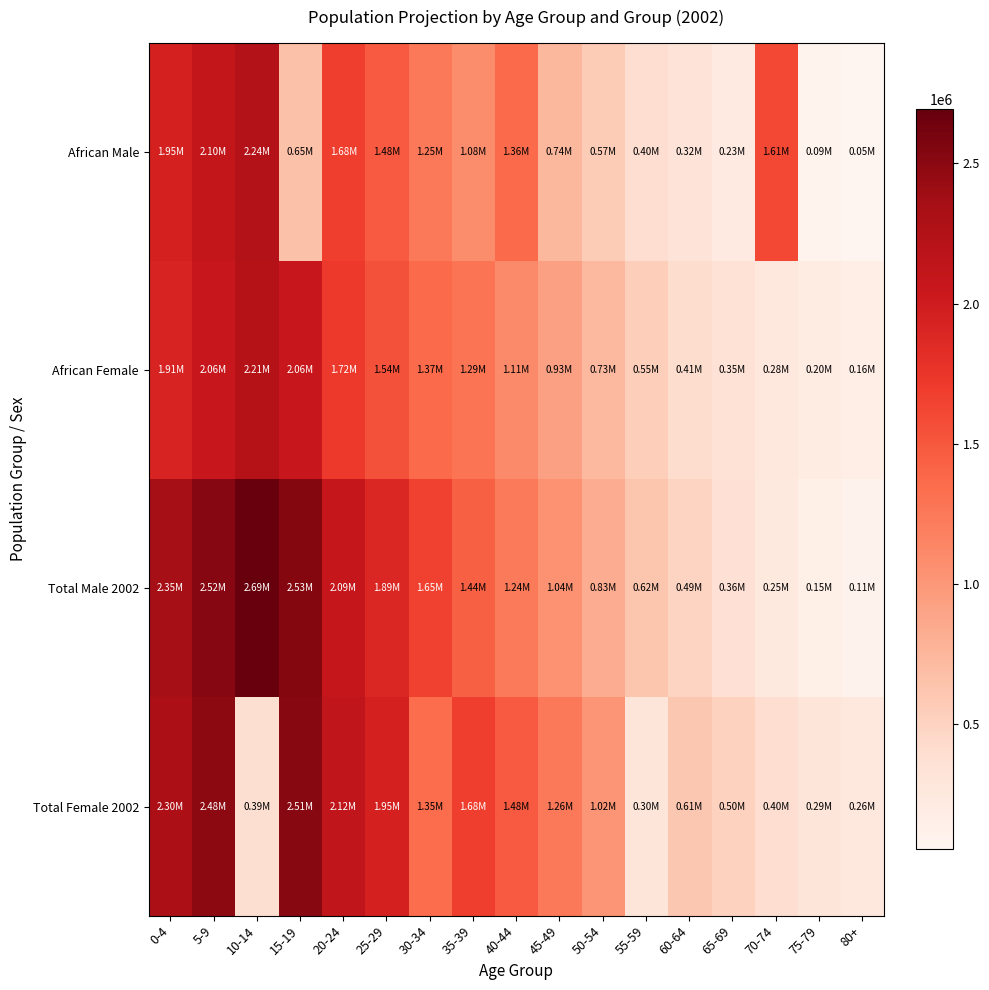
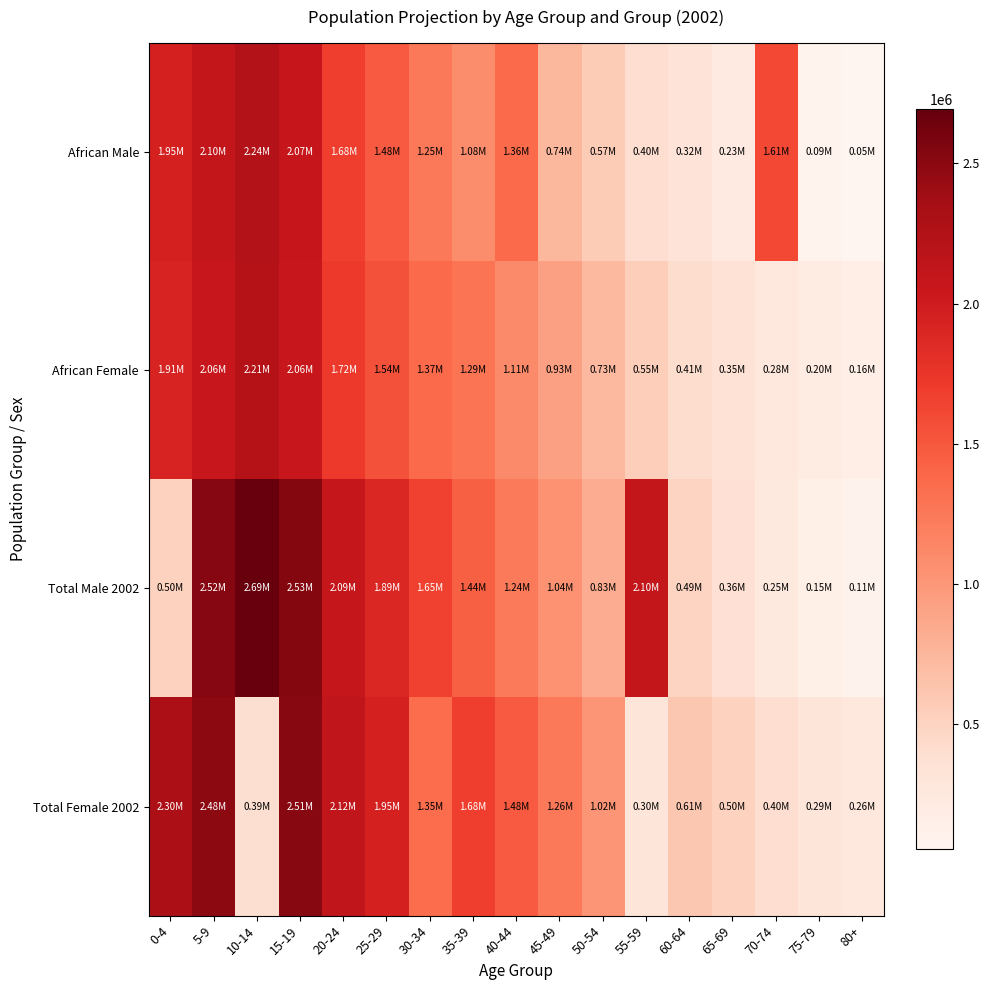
  {
    "African Male": {
      "0-4": "1.95M",
      "5-9": "2.10M",
      "10-14": "2.24M",
-     "15-19": "0.65M",
+     "15-19": "2.07M",
      "20-24": "1.68M",
      "25-29": "1.48M",
      "30-34": "1.25M",
      "35-39": "1.08M",
      "40-44": "1.36M",
      "45-49": "0.74M",
      "50-54": "0.57M",
      "55-59": "0.40M",
      "60-64": "0.32M",
      "65-69": "0.23M",
      "70-74": "1.61M",
      "75-79": "0.09M",
      "80+": "0.05M"
    },
    "African Female": {
      "0-4": "1.91M",
      "5-9": "2.06M",
      "10-14": "2.21M",
      "15-19": "2.06M",
      "20-24": "1.72M",
      "25-29": "1.54M",
      "30-34": "1.37M",
      "35-39": "1.29M",
      "40-44": "1.11M",
      "45-49": "0.93M",
      "50-54": "0.73M",
      "55-59": "0.55M",
      "60-64": "0.41M",
      "65-69": "0.35M",
      "70-74": "0.28M",
      "75-79": "0.20M",
      "80+": "0.16M"
    },
    "Total Male 2002": {
-     "0-4": "2.35M",
+     "0-4": "0.50M",
      "5-9": "2.52M",
      "10-14": "2.69M",
      "15-19": "2.53M",
      "20-24": "2.09M",
      "25-29": "1.89M",
      "30-34": "1.65M",
      "35-39": "1.44M",
      "40-44": "1.24M",
      "45-49": "1.04M",
      "50-54": "0.83M",
-     "55-59": "0.62M",
+     "55-59": "2.10M",
      "60-64": "0.49M",
      "65-69": "0.36M",
      "70-74": "0.25M",
      "75-79": "0.15M",
      "80+": "0.11M"
    },
    "Total Female 2002": {
      "0-4": "2.30M",
      "5-9": "2.48M",
      "10-14": "0.39M",
      "15-19": "2.51M",
      "20-24": "2.12M",
      "25-29": "1.95M",
      "30-34": "1.35M",
      "35-39": "1.68M",
      "40-44": "1.48M",
      "45-49": "1.26M",
      "50-54": "1.02M",
      "55-59": "0.30M",
      "60-64": "0.61M",
      "65-69": "0.50M",
      "70-74": "0.40M",
      "75-79": "0.29M",
      "80+": "0.26M"
    }
  }
